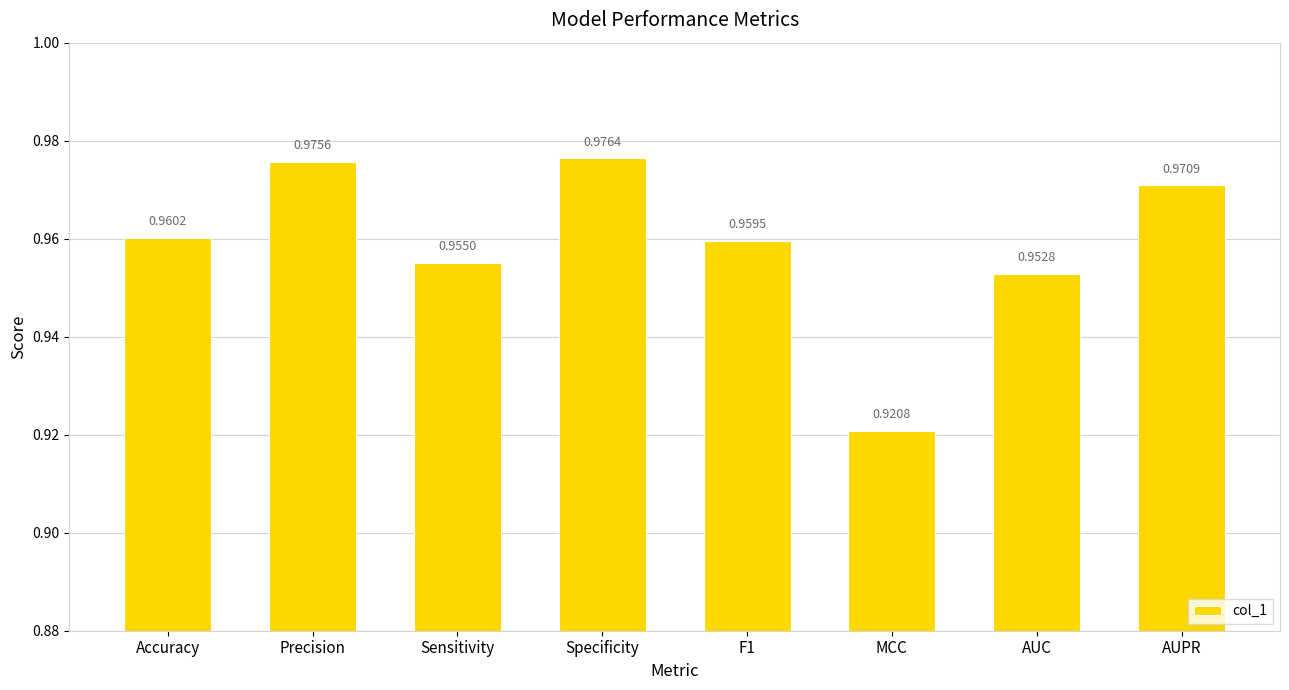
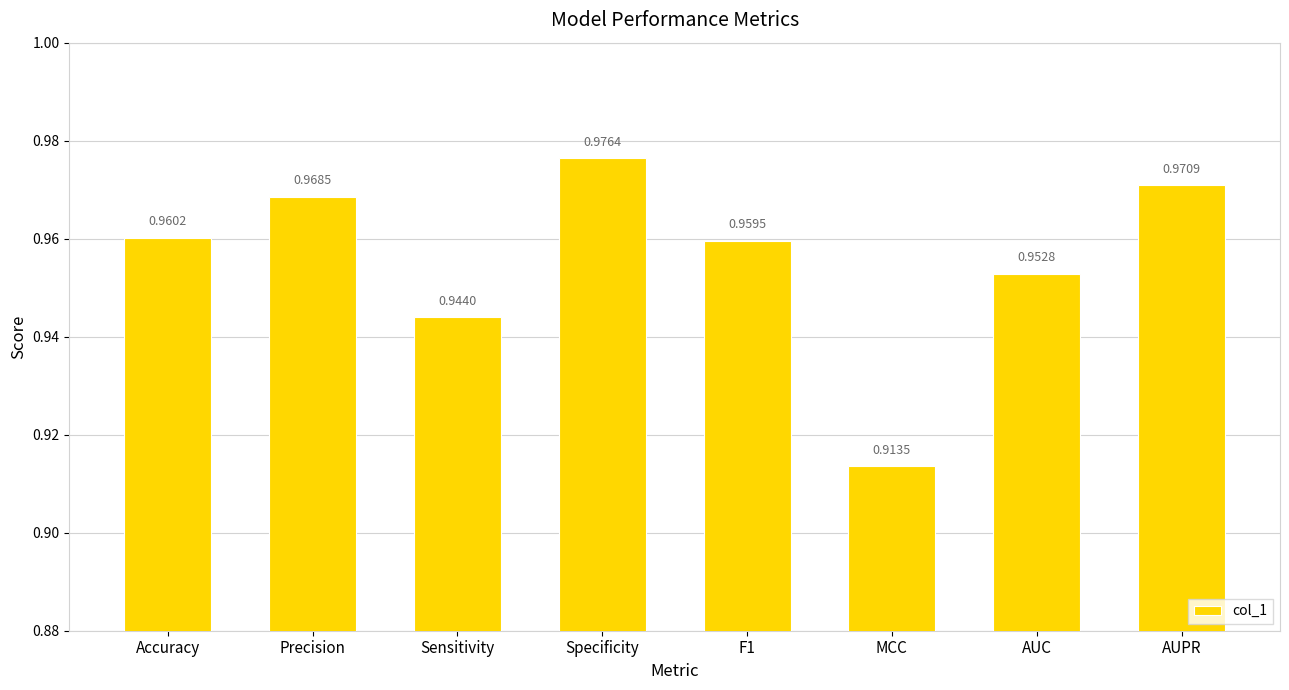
  {
    "Accuracy": 0.9602,
-   "Precision": 0.9756,
-   "Sensitivity": 0.9550,
+   "Precision": 0.9685,
+   "Sensitivity": 0.9440,
    "Specificity": 0.9764,
    "F1": 0.9595,
-   "MCC": 0.9208,
+   "MCC": 0.9135,
    "AUC": 0.9528,
    "AUPR": 0.9709
  }
